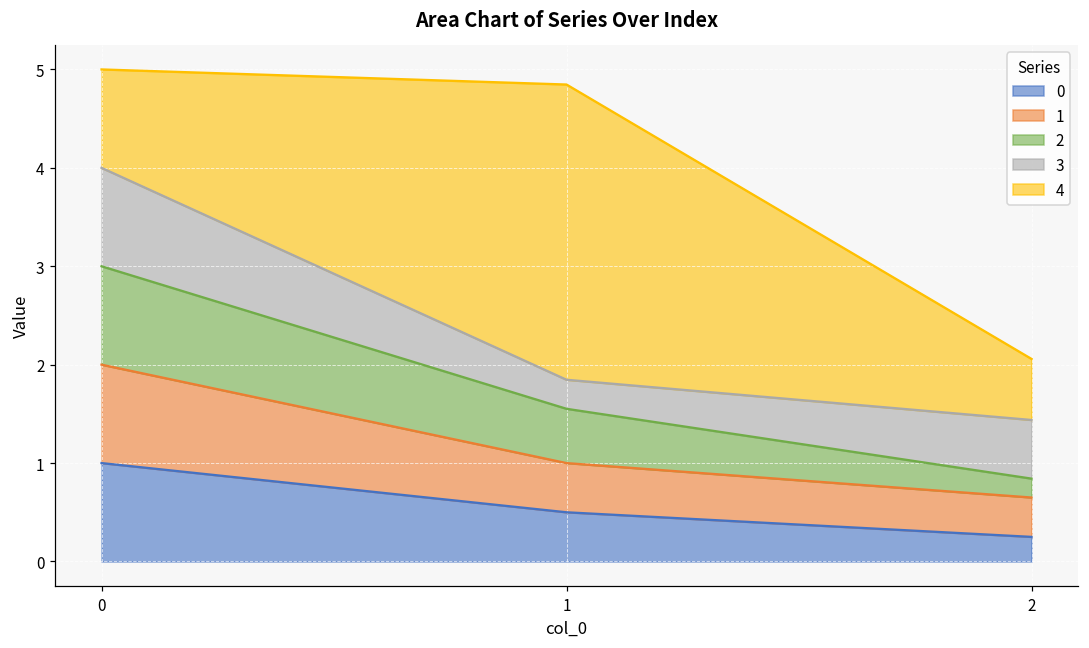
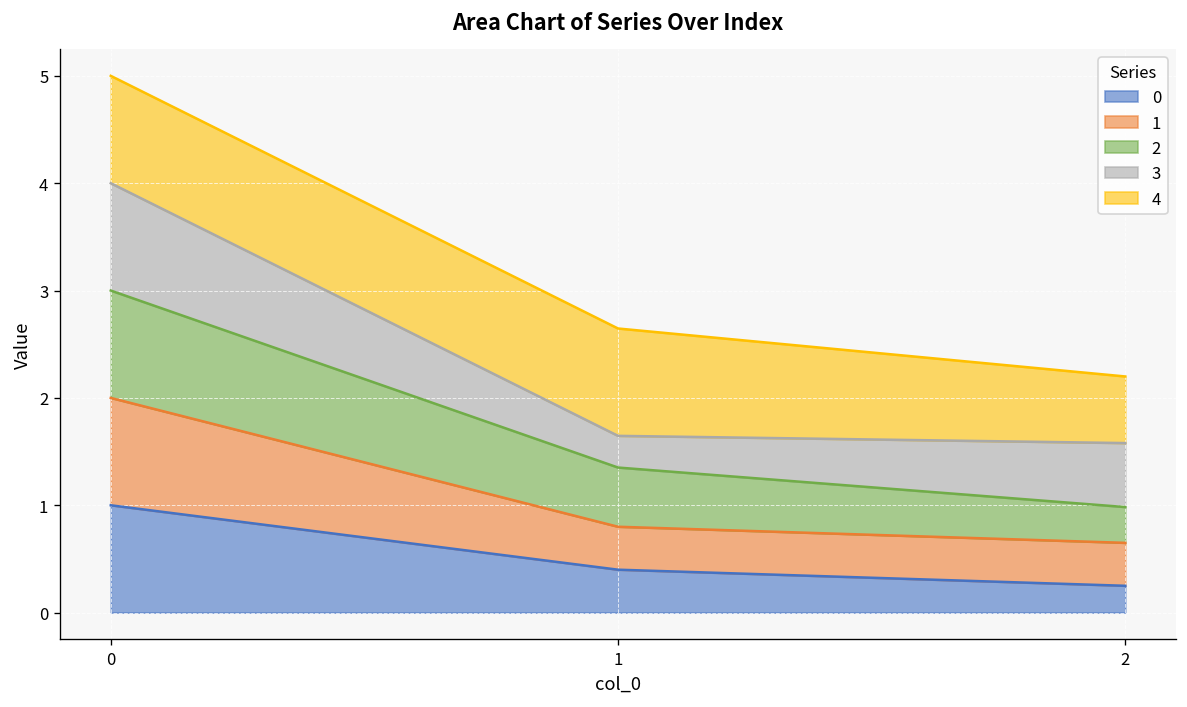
  {
    "0": {
      "0": 1.0,
-     "1": 0.5,
+     "1": 0.4,
      "2": 0.2
    },
    "1": {
      "0": 1.0,
-     "1": 0.5,
+     "1": 0.4,
      "2": 0.4
    },
    "2": {
      "0": 1.0,
      "1": 0.6,
-     "2": 0.2
+     "2": 0.3
    },
    "3": {
      "0": 1.0,
      "1": 0.3,
      "2": 0.6
    },
    "4": {
      "0": 1,
-     "1": 3,
+     "1": 1,
      "2": 0.6
    }
  }
